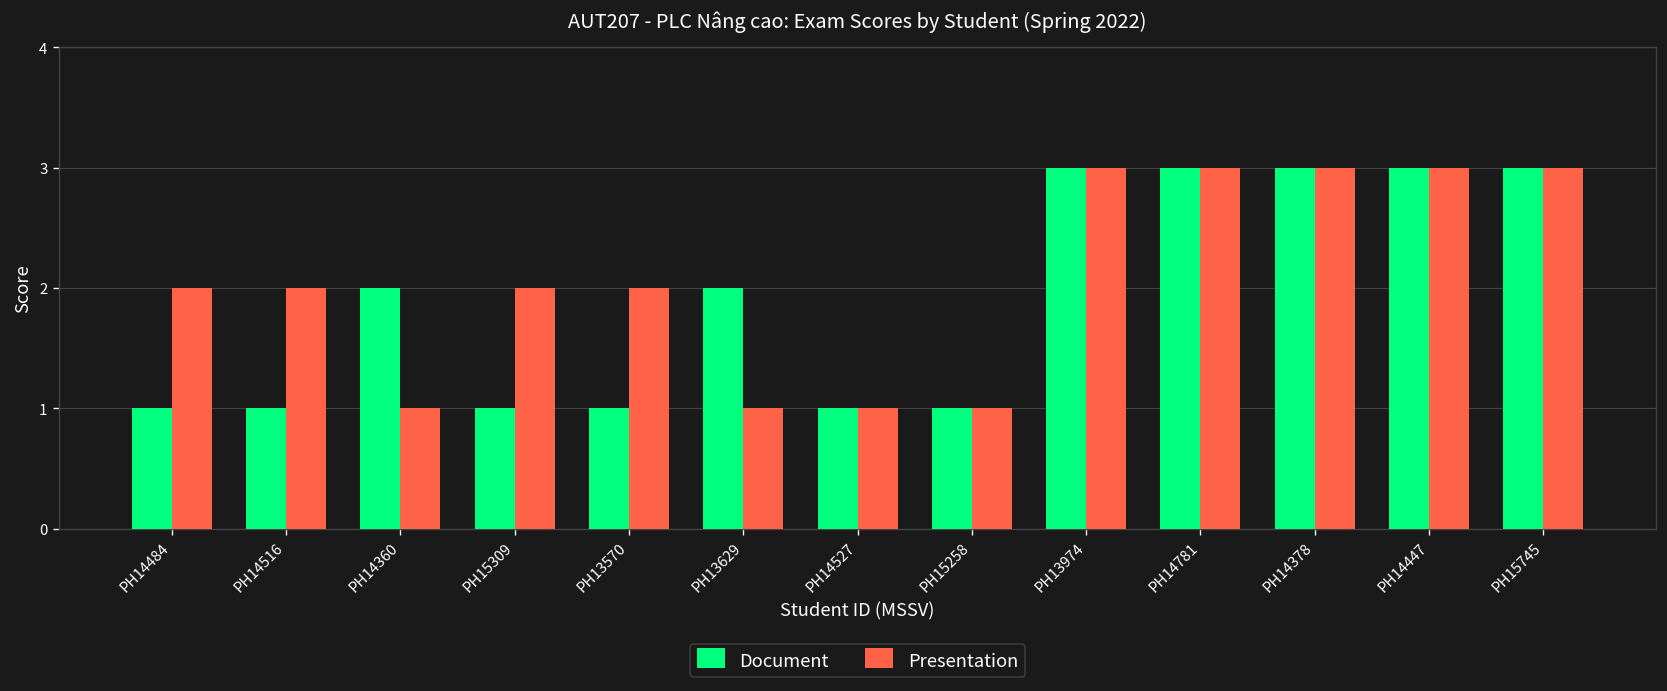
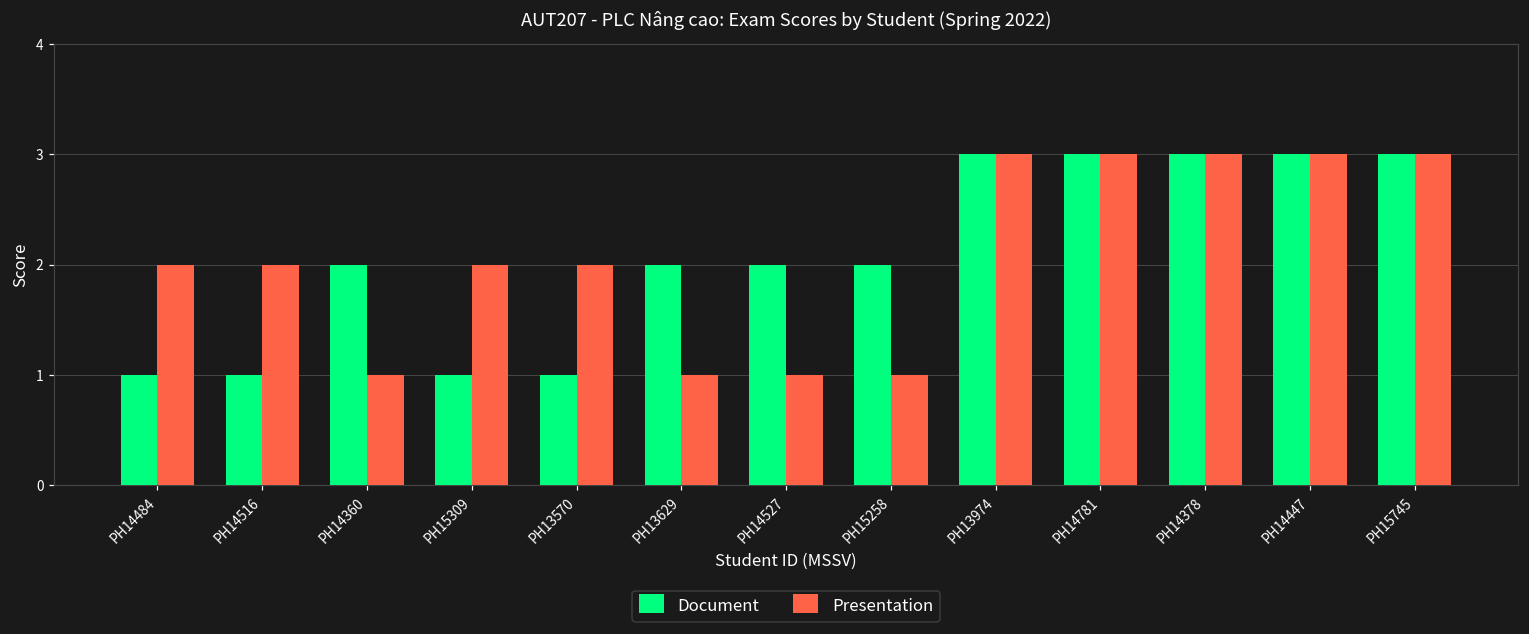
  {
    "Document": {
      "PH14484": 1,
      "PH14516": 1,
      "PH14360": 2,
      "PH15309": 1,
      "PH13570": 1,
      "PH13629": 2,
-     "PH14527": 1,
-     "PH15258": 1,
+     "PH14527": 2,
+     "PH15258": 2,
      "PH13974": 3,
      "PH14781": 3,
      "PH14378": 3,
      "PH14447": 3,
      "PH15745": 3
    },
    "Presentation": {
      "PH14484": 2,
      "PH14516": 2,
      "PH14360": 1,
      "PH15309": 2,
      "PH13570": 2,
      "PH13629": 1,
      "PH14527": 1,
      "PH15258": 1,
      "PH13974": 3,
      "PH14781": 3,
      "PH14378": 3,
      "PH14447": 3,
      "PH15745": 3
    }
  }
